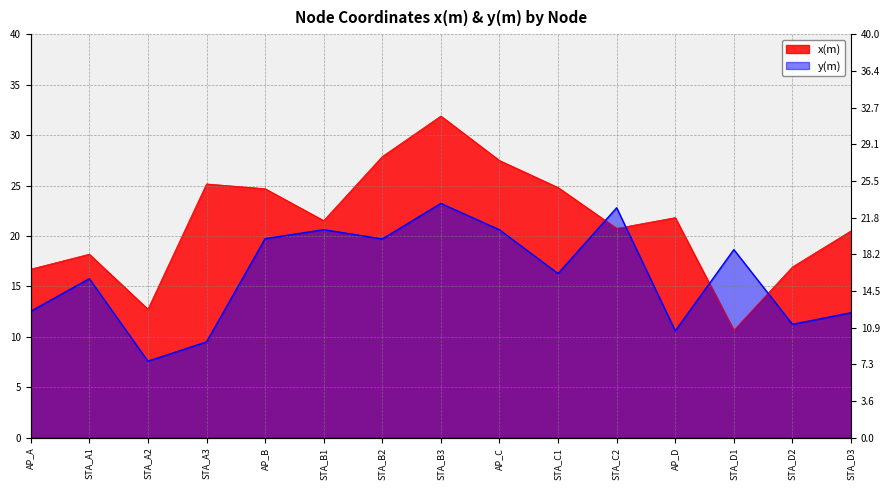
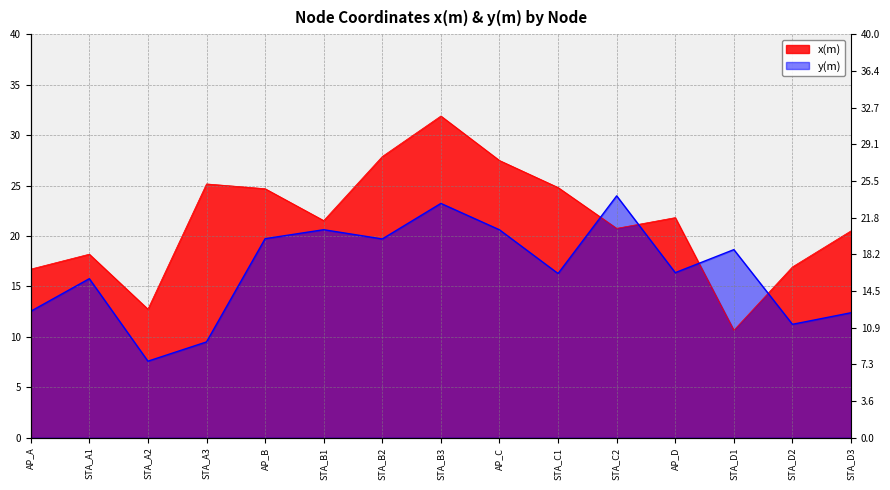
  {
    "x(m)": {
      "AP_A": 16.7,
      "STA_A1": 18.2,
      "STA_A2": 12.8,
      "STA_A3": 25.2,
      "AP_B": 24.7,
      "STA_B1": 21.5,
      "STA_B2": 27.9,
      "STA_B3": 31.9,
      "AP_C": 27.5,
      "STA_C1": 24.8,
      "STA_C2": 20.8,
      "AP_D": 21.8,
      "STA_D1": 10.7,
      "STA_D2": 16.9,
      "STA_D3": 20.5
    },
    "y(m)": {
      "AP_A": 12.5,
      "STA_A1": 15.8,
      "STA_A2": 7.6,
      "STA_A3": 9.5,
      "AP_B": 19.7,
      "STA_B1": 20.6,
      "STA_B2": 19.7,
      "STA_B3": 23.2,
      "AP_C": 20.6,
      "STA_C1": 16.3,
-     "STA_C2": 22.8,
-     "AP_D": 10.6,
+     "STA_C2": 24.0,
+     "AP_D": 16.4,
      "STA_D1": 18.6,
      "STA_D2": 11.2,
      "STA_D3": 12.4
    }
  }
